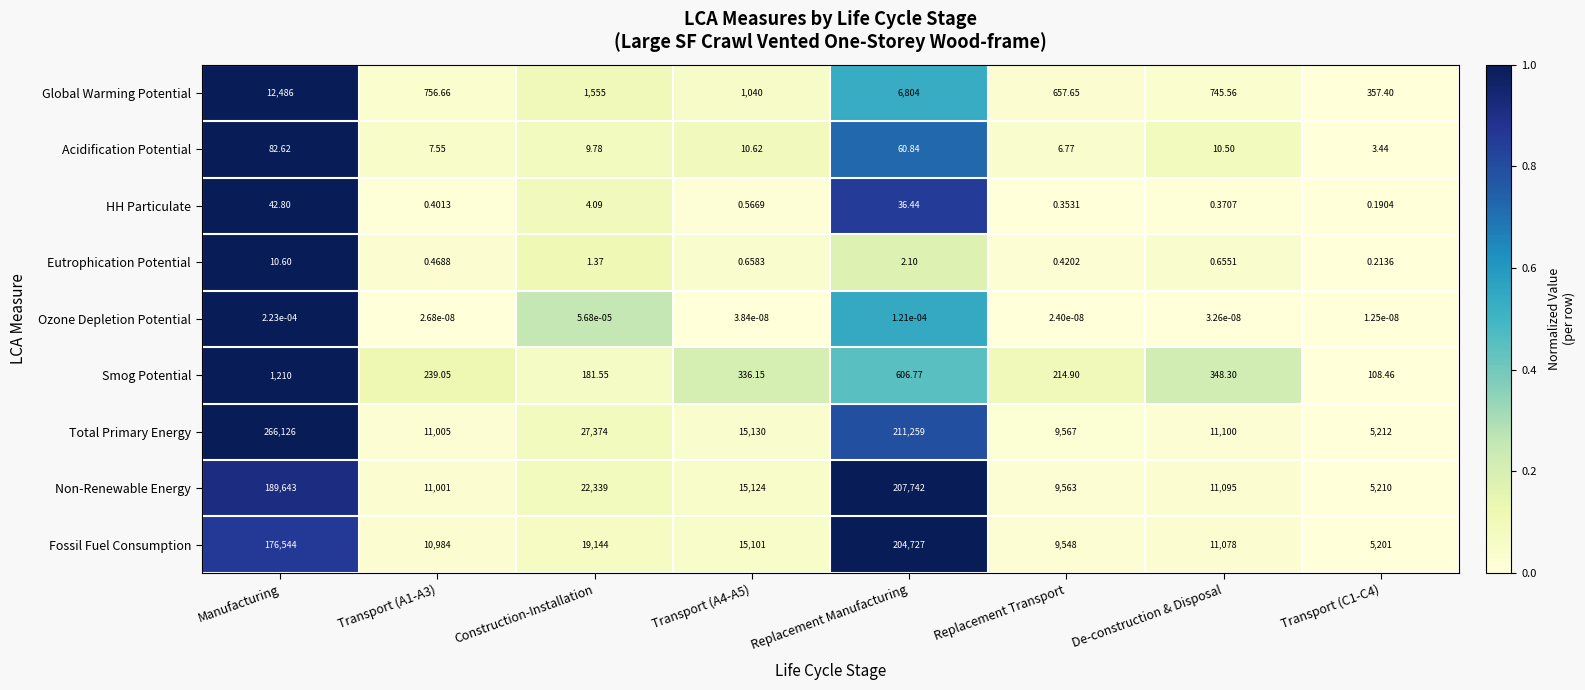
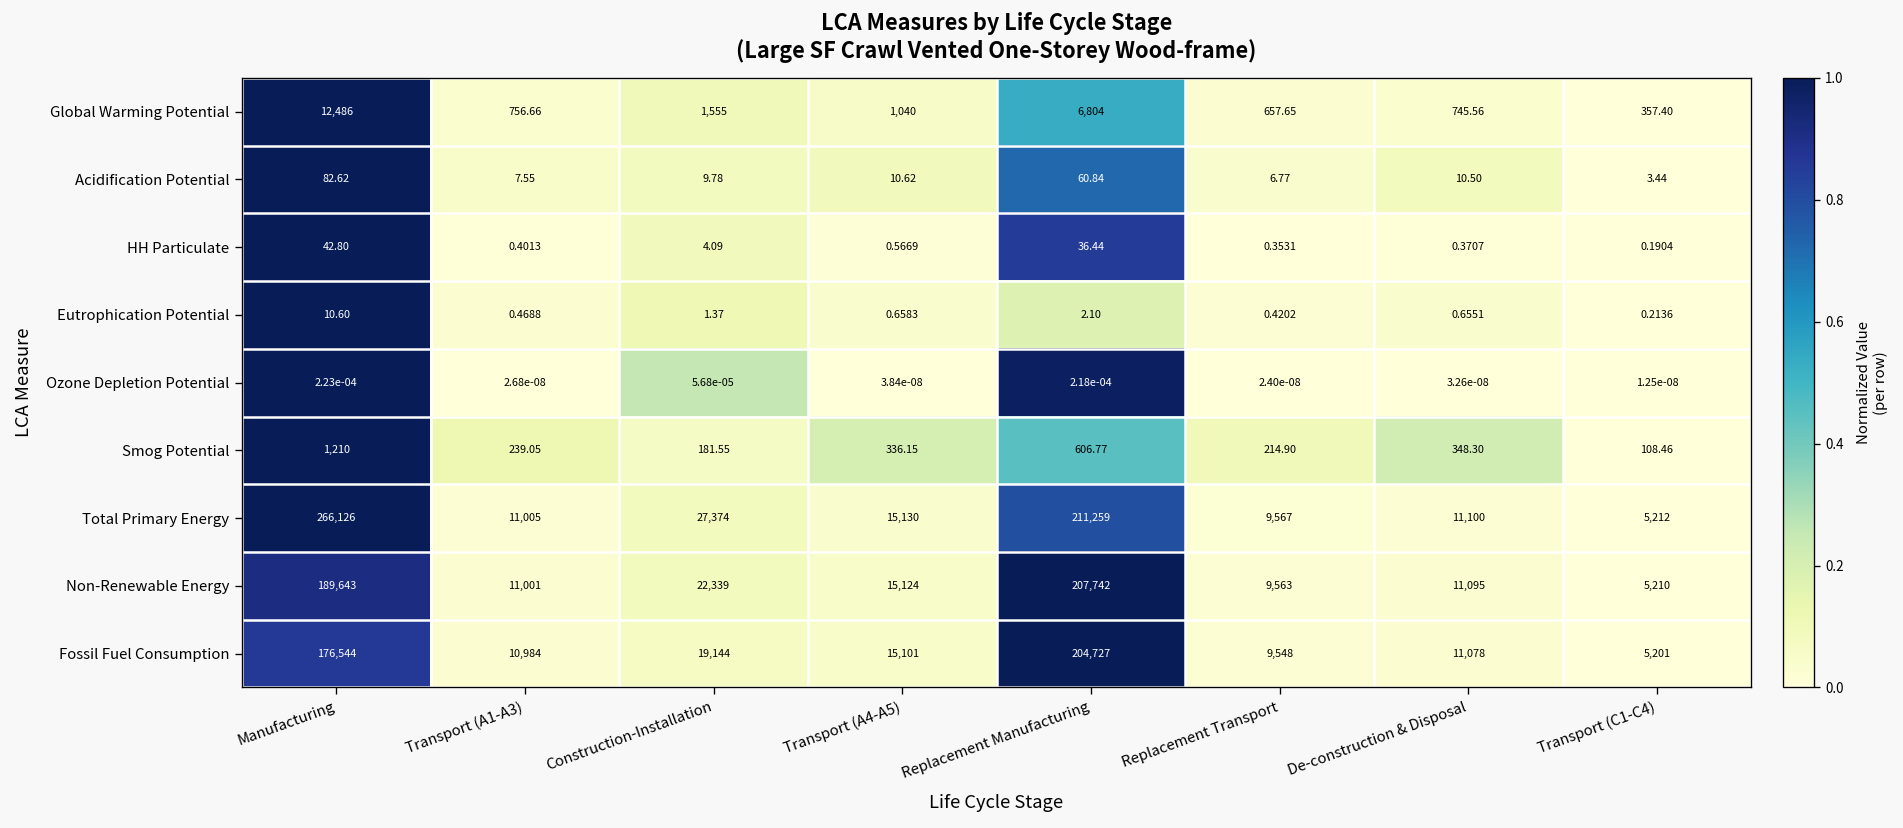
  {
    "Global Warming Potential": {
      "Manufacturing": "12,486",
      "Transport (A1-A3)": "756.66",
      "Construction-Installation": "1,555",
      "Transport (A4-A5)": "1,040",
      "Replacement Manufacturing": "6,804",
      "Replacement Transport": "657.65",
      "De-construction & Disposal": "745.56",
      "Transport (C1-C4)": "357.40"
    },
    "Acidification Potential": {
      "Manufacturing": "82.62",
      "Transport (A1-A3)": "7.55",
      "Construction-Installation": "9.78",
      "Transport (A4-A5)": "10.62",
      "Replacement Manufacturing": "60.84",
      "Replacement Transport": "6.77",
      "De-construction & Disposal": "10.50",
      "Transport (C1-C4)": "3.44"
    },
    "HH Particulate": {
      "Manufacturing": "42.80",
      "Transport (A1-A3)": "0.4013",
      "Construction-Installation": "4.09",
      "Transport (A4-A5)": "0.5669",
      "Replacement Manufacturing": "36.44",
      "Replacement Transport": "0.3531",
      "De-construction & Disposal": "0.3707",
      "Transport (C1-C4)": "0.1904"
    },
    "Eutrophication Potential": {
      "Manufacturing": "10.60",
      "Transport (A1-A3)": "0.4688",
      "Construction-Installation": "1.37",
      "Transport (A4-A5)": "0.6583",
      "Replacement Manufacturing": "2.10",
      "Replacement Transport": "0.4202",
      "De-construction & Disposal": "0.6551",
      "Transport (C1-C4)": "0.2136"
    },
    "Ozone Depletion Potential": {
      "Manufacturing": "2.23e-04",
      "Transport (A1-A3)": "2.68e-08",
      "Construction-Installation": "5.68e-05",
      "Transport (A4-A5)": "3.84e-08",
-     "Replacement Manufacturing": "1.21e-04",
+     "Replacement Manufacturing": "2.18e-04",
      "Replacement Transport": "2.40e-08",
      "De-construction & Disposal": "3.26e-08",
      "Transport (C1-C4)": "1.25e-08"
    },
    "Smog Potential": {
      "Manufacturing": "1,210",
      "Transport (A1-A3)": "239.05",
      "Construction-Installation": "181.55",
      "Transport (A4-A5)": "336.15",
      "Replacement Manufacturing": "606.77",
      "Replacement Transport": "214.90",
      "De-construction & Disposal": "348.30",
      "Transport (C1-C4)": "108.46"
    },
    "Total Primary Energy": {
      "Manufacturing": "266,126",
      "Transport (A1-A3)": "11,005",
      "Construction-Installation": "27,374",
      "Transport (A4-A5)": "15,130",
      "Replacement Manufacturing": "211,259",
      "Replacement Transport": "9,567",
      "De-construction & Disposal": "11,100",
      "Transport (C1-C4)": "5,212"
    },
    "Non-Renewable Energy": {
      "Manufacturing": "189,643",
      "Transport (A1-A3)": "11,001",
      "Construction-Installation": "22,339",
      "Transport (A4-A5)": "15,124",
      "Replacement Manufacturing": "207,742",
      "Replacement Transport": "9,563",
      "De-construction & Disposal": "11,095",
      "Transport (C1-C4)": "5,210"
    },
    "Fossil Fuel Consumption": {
      "Manufacturing": "176,544",
      "Transport (A1-A3)": "10,984",
      "Construction-Installation": "19,144",
      "Transport (A4-A5)": "15,101",
      "Replacement Manufacturing": "204,727",
      "Replacement Transport": "9,548",
      "De-construction & Disposal": "11,078",
      "Transport (C1-C4)": "5,201"
    }
  }
